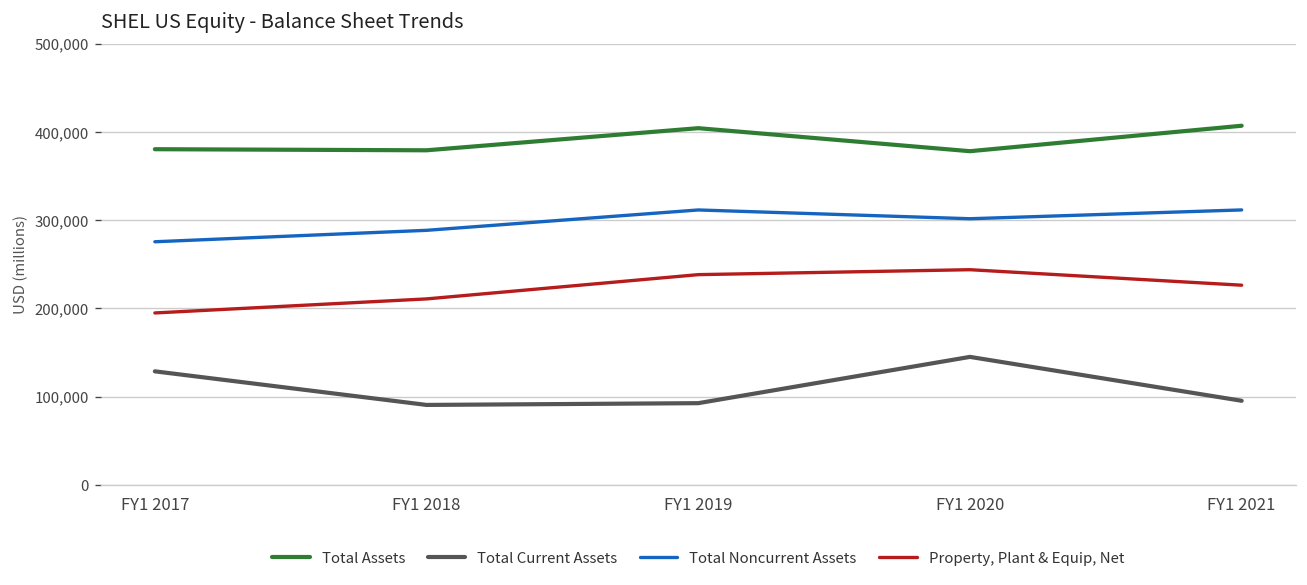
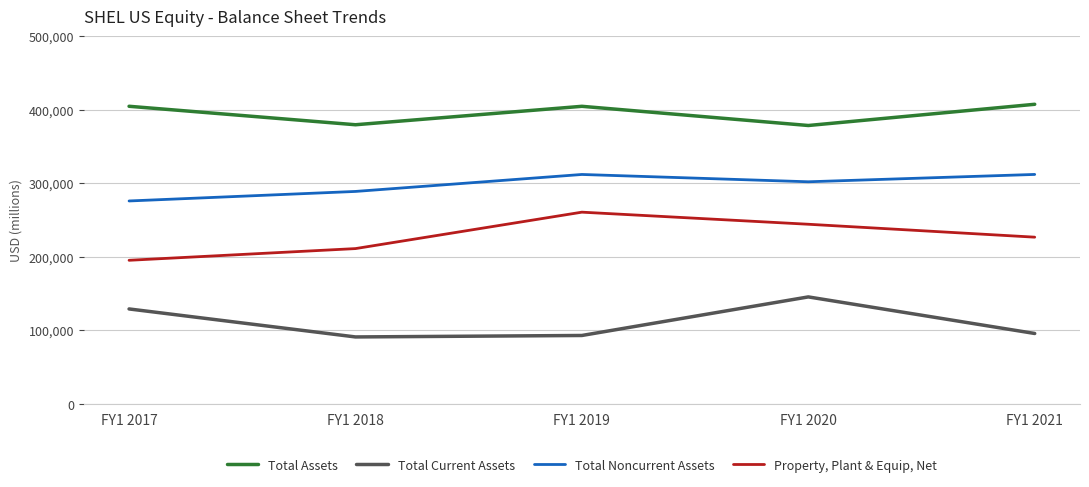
  {
    "Total Assets": {
-     "FY1 2017": "380,000",
+     "FY1 2017": "400,000",
      "FY1 2018": "380,000",
      "FY1 2019": "400,000",
      "FY1 2020": "380,000",
      "FY1 2021": "410,000"
    },
    "Total Current Assets": {
      "FY1 2017": "130,000",
      "FY1 2018": "90,000",
      "FY1 2019": "90,000",
      "FY1 2020": "150,000",
      "FY1 2021": "100,000"
    },
    "Total Noncurrent Assets": {
      "FY1 2017": "280,000",
      "FY1 2018": "290,000",
      "FY1 2019": "310,000",
      "FY1 2020": "300,000",
      "FY1 2021": "310,000"
    },
    "Property, Plant & Equip, Net": {
      "FY1 2017": "190,000",
      "FY1 2018": "210,000",
-     "FY1 2019": "240,000",
+     "FY1 2019": "260,000",
      "FY1 2020": "240,000",
      "FY1 2021": "230,000"
    }
  }
